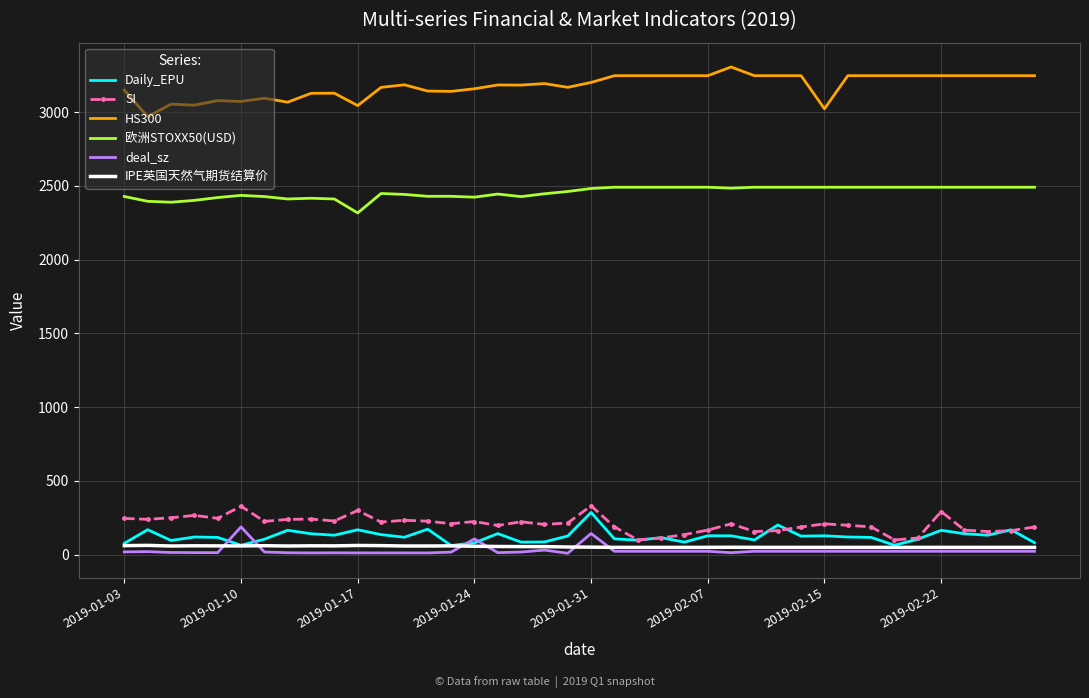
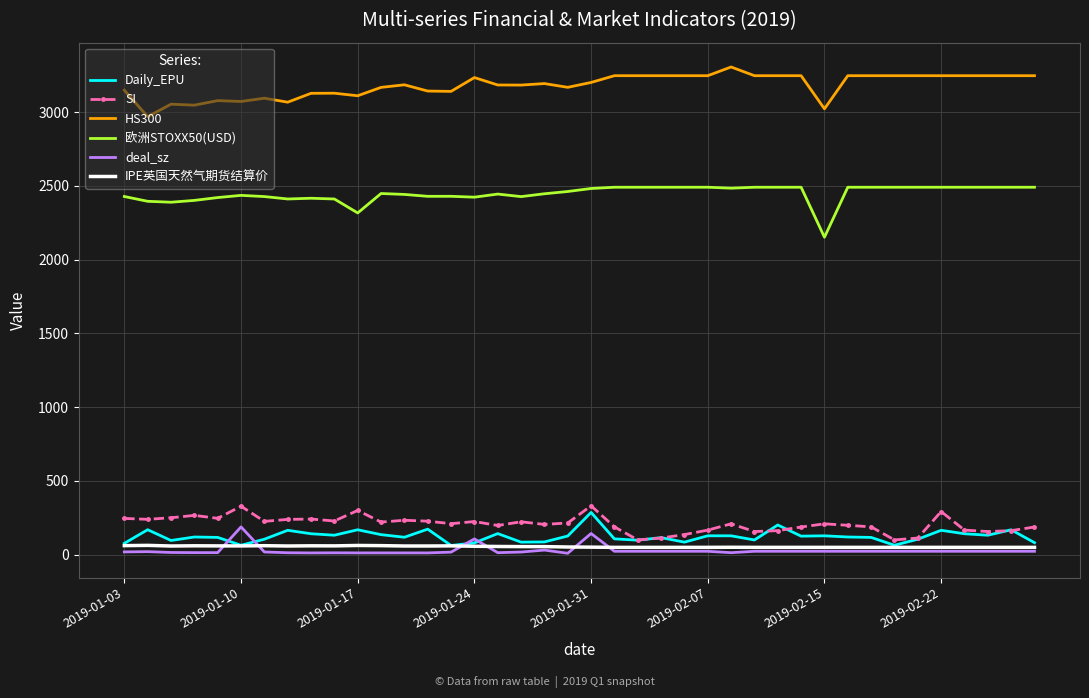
  {
    "Daily_EPU": {
      "2019-01-17": 170,
      "2019-01-24": 80,
      "2019-01-31": 290,
      "2019-02-07": 130,
      "2019-02-15": 130,
      "2019-02-22": 170
    },
    "SI": {
      "2019-01-03": 250,
      "2019-01-10": 330,
      "2019-01-17": 300,
      "2019-01-24": 230,
      "2019-01-31": 330,
      "2019-02-07": 170,
      "2019-02-15": 210,
      "2019-02-22": 290
    },
    "HS300": {
-     "2019-01-17": 3040,
-     "2019-01-24": 3160,
+     "2019-01-17": 3110,
+     "2019-01-24": 3230,
      "2019-01-31": 3200,
      "2019-02-07": 3250,
      "2019-02-15": 3020,
      "2019-02-22": 3250
    },
    "欧洲STOXX50(USD)": {
      "2019-01-03": 2430,
      "2019-01-10": 2440,
      "2019-01-17": 2320,
      "2019-01-24": 2420,
      "2019-01-31": 2480,
      "2019-02-07": 2490,
-     "2019-02-15": 2490,
+     "2019-02-15": 2150,
      "2019-02-22": 2490
    },
    "deal_sz": {
      "2019-01-03": 20,
      "2019-01-10": 190,
      "2019-01-17": 10,
      "2019-01-24": 110,
      "2019-01-31": 140,
      "2019-02-07": 20,
      "2019-02-15": 20,
      "2019-02-22": 20
    },
    "IPE英国天然气期货结算价": {
      "2019-01-17": 60,
      "2019-01-24": 60,
      "2019-01-31": 50,
      "2019-02-07": 50,
      "2019-02-15": 50,
      "2019-02-22": 50
    }
  }
